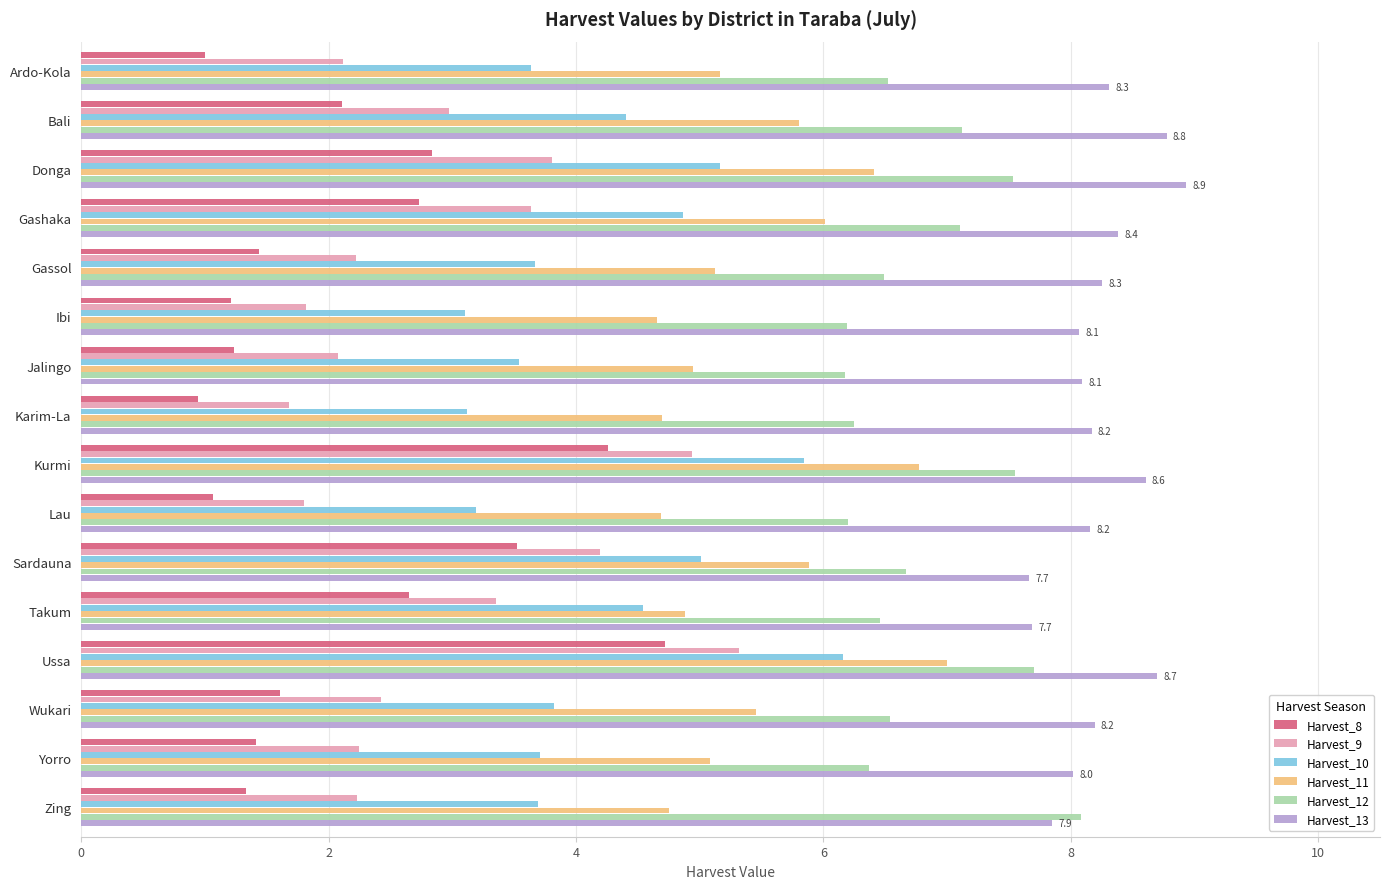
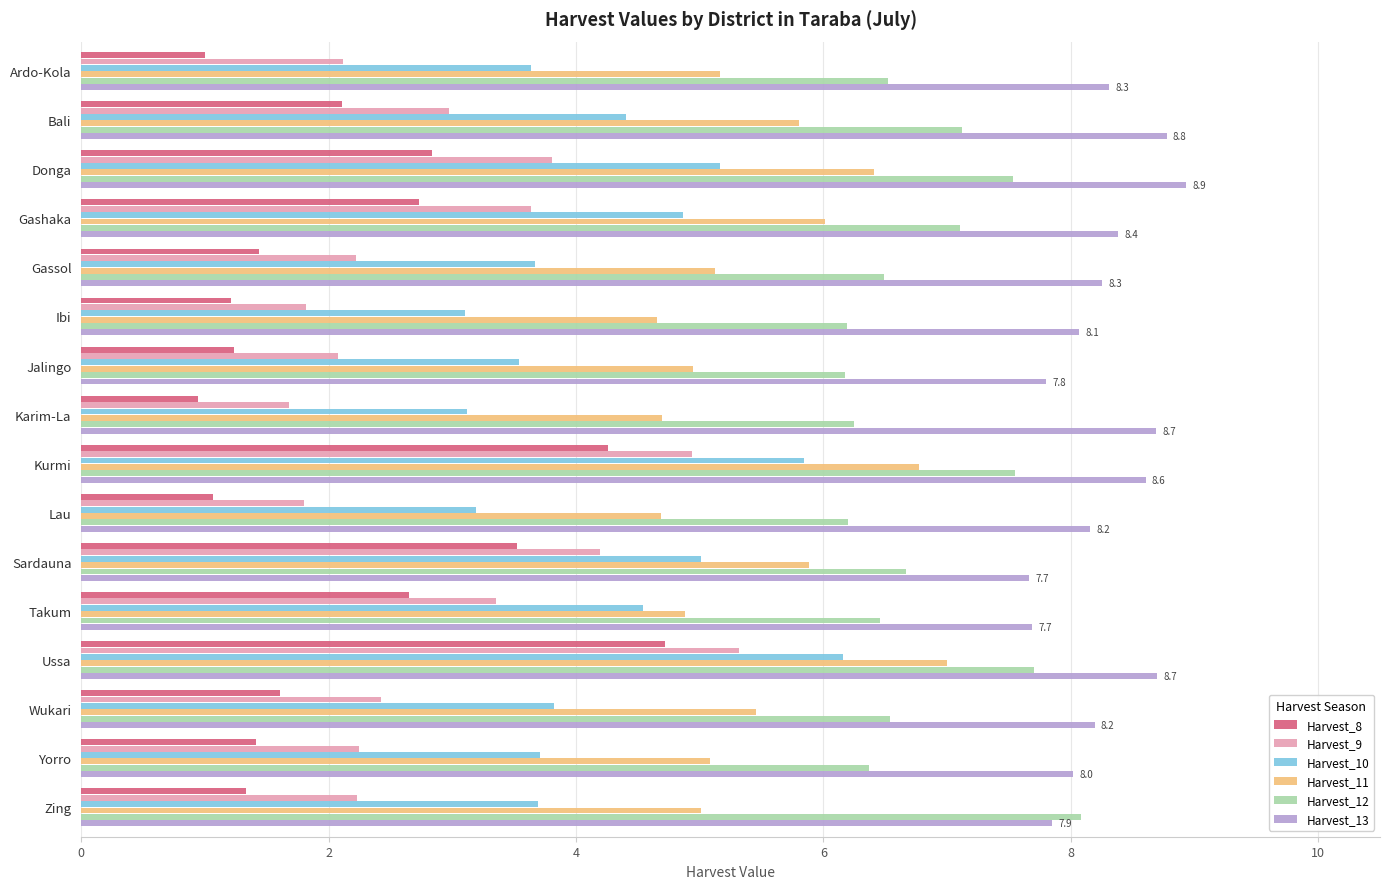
  {
    "Harvest_8": {
      "Ardo-Kola": 1.00,
      "Bali": 2.11,
      "Donga": 2.84,
      "Gashaka": 2.73,
      "Gassol": 1.43,
      "Ibi": 1.21,
      "Jalingo": 1.24,
      "Karim-La": 0.94,
      "Kurmi": 4.26,
      "Lau": 1.07,
      "Sardauna": 3.52,
      "Takum": 2.65,
      "Ussa": 4.72,
      "Wukari": 1.61,
      "Yorro": 1.41,
      "Zing": 1.33
    },
    "Harvest_9": {
      "Ardo-Kola": 2.11,
      "Bali": 2.97,
      "Donga": 3.81,
      "Gashaka": 3.64,
      "Gassol": 2.23,
      "Ibi": 1.81,
      "Jalingo": 2.07,
      "Karim-La": 1.68,
      "Kurmi": 4.93,
      "Lau": 1.80,
      "Sardauna": 4.19,
      "Takum": 3.35,
      "Ussa": 5.31,
      "Wukari": 2.42,
      "Yorro": 2.25,
      "Zing": 2.23
    },
    "Harvest_10": {
      "Ardo-Kola": 3.64,
      "Bali": 4.41,
      "Donga": 5.16,
      "Gashaka": 4.86,
      "Gassol": 3.67,
      "Ibi": 3.10,
      "Jalingo": 3.54,
      "Karim-La": 3.12,
      "Kurmi": 5.84,
      "Lau": 3.19,
      "Sardauna": 5.01,
      "Takum": 4.55,
      "Ussa": 6.16,
      "Wukari": 3.83,
      "Yorro": 3.71,
      "Zing": 3.69
    },
    "Harvest_11": {
      "Ardo-Kola": 5.16,
      "Bali": 5.80,
      "Donga": 6.41,
      "Gashaka": 6.02,
      "Gassol": 5.12,
      "Ibi": 4.66,
      "Jalingo": 4.95,
      "Karim-La": 4.70,
      "Kurmi": 6.77,
      "Lau": 4.69,
      "Sardauna": 5.88,
      "Takum": 4.88,
      "Ussa": 7.00,
      "Wukari": 5.45,
      "Yorro": 5.09,
-     "Zing": 4.75
+     "Zing": 5.01
    },
    "Harvest_12": {
      "Ardo-Kola": 6.52,
      "Bali": 7.12,
      "Donga": 7.54,
      "Gashaka": 7.10,
      "Gassol": 6.49,
      "Ibi": 6.19,
      "Jalingo": 6.18,
      "Karim-La": 6.25,
      "Kurmi": 7.55,
      "Lau": 6.20,
      "Sardauna": 6.66,
      "Takum": 6.46,
      "Ussa": 7.70,
      "Wukari": 6.54,
      "Yorro": 6.37,
      "Zing": 8.08
    },
    "Harvest_13": {
      "Ardo-Kola": 8.3,
      "Bali": 8.8,
      "Donga": 8.9,
      "Gashaka": 8.4,
      "Gassol": 8.3,
      "Ibi": 8.1,
-     "Jalingo": 8.1,
-     "Karim-La": 8.2,
+     "Jalingo": 7.8,
+     "Karim-La": 8.7,
      "Kurmi": 8.6,
      "Lau": 8.2,
      "Sardauna": 7.7,
      "Takum": 7.7,
      "Ussa": 8.7,
      "Wukari": 8.2,
      "Yorro": 8.0,
      "Zing": 7.9
    }
  }
